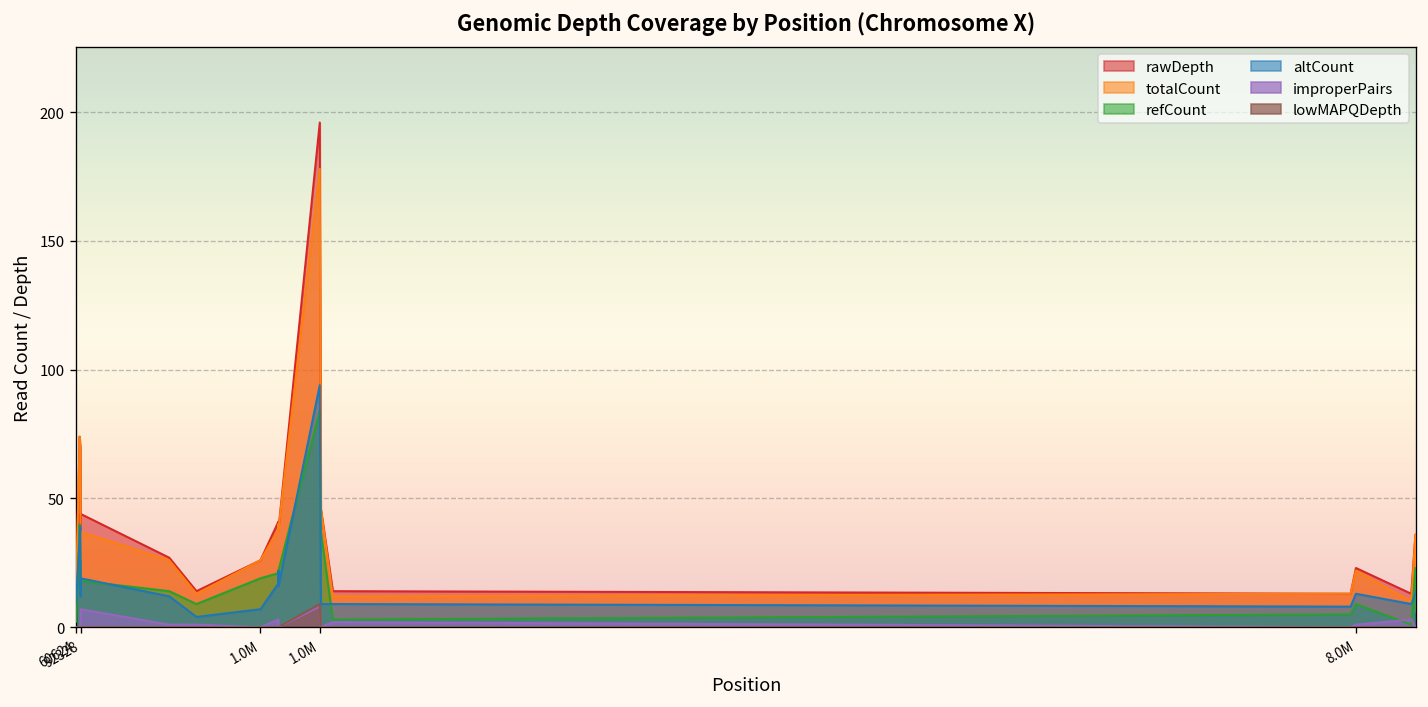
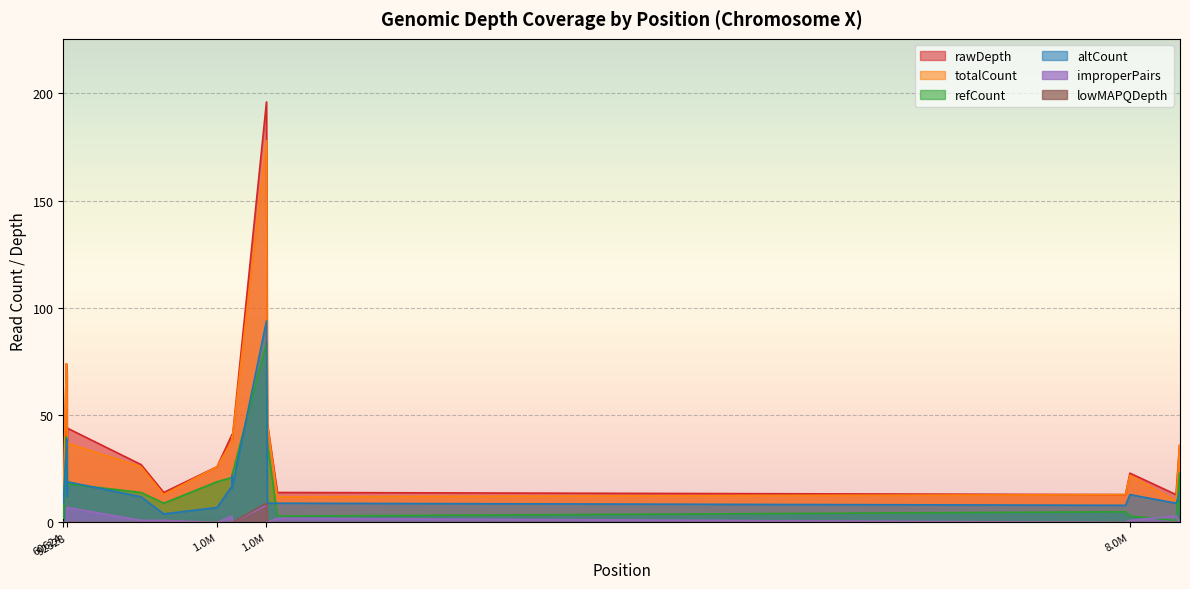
  {
    "totalCount": {
      "92328": 26
    },
    "refCount": {
      "60624": 3,
      "92328": 14,
-     "8.0M": 9
+     "8.0M": 3
    },
    "altCount": {
      "92328": 12,
      "8.0M": 13
    },
    "improperPairs": {
      "92328": 4
    }
  }
